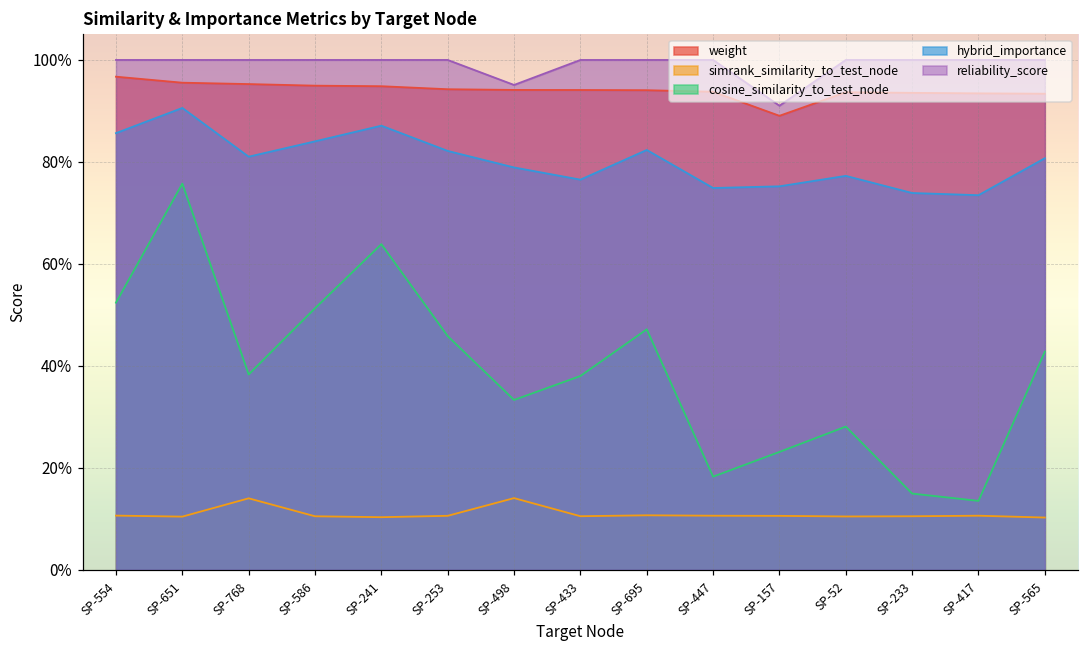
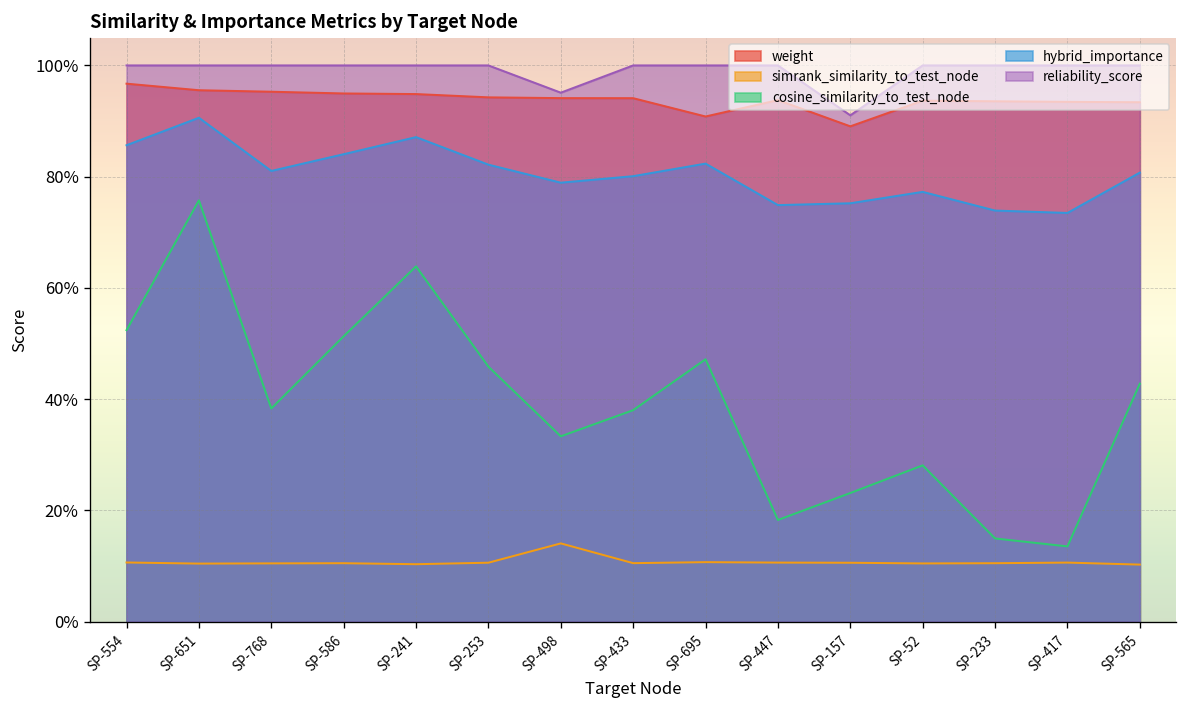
  {
    "weight": {
      "SP-554": "97%",
      "SP-651": "96%",
      "SP-768": "95%",
      "SP-586": "95%",
      "SP-241": "95%",
      "SP-253": "94%",
      "SP-498": "94%",
      "SP-433": "94%",
-     "SP-695": "94%",
+     "SP-695": "91%",
      "SP-157": "89%"
    },
    "simrank_similarity_to_test_node": {
      "SP-554": "11%",
      "SP-651": "10%",
-     "SP-768": "14%",
+     "SP-768": "10%",
      "SP-586": "11%",
      "SP-241": "10%",
      "SP-253": "11%",
      "SP-498": "14%",
      "SP-433": "11%",
      "SP-695": "11%",
      "SP-447": "11%",
      "SP-157": "11%",
      "SP-52": "10%",
      "SP-233": "11%",
      "SP-417": "11%",
      "SP-565": "10%"
    },
    "cosine_similarity_to_test_node": {
      "SP-554": "52%",
      "SP-651": "76%",
      "SP-768": "38%",
      "SP-586": "51%",
      "SP-241": "64%",
      "SP-253": "46%",
      "SP-498": "33%",
      "SP-433": "38%",
      "SP-695": "47%",
      "SP-447": "18%",
      "SP-157": "23%",
      "SP-52": "28%",
      "SP-233": "15%",
      "SP-417": "14%",
      "SP-565": "43%"
    },
    "hybrid_importance": {
      "SP-554": "86%",
      "SP-651": "91%",
      "SP-768": "81%",
      "SP-586": "84%",
      "SP-241": "87%",
      "SP-253": "82%",
      "SP-498": "79%",
-     "SP-433": "77%",
+     "SP-433": "80%",
      "SP-695": "82%",
      "SP-447": "75%",
      "SP-157": "75%",
      "SP-52": "77%",
      "SP-233": "74%",
      "SP-417": "73%",
      "SP-565": "81%"
    },
    "reliability_score": {
      "SP-554": "100%",
      "SP-651": "100%",
      "SP-768": "100%",
      "SP-586": "100%",
      "SP-241": "100%",
      "SP-253": "100%",
      "SP-498": "95%",
      "SP-433": "100%",
      "SP-695": "100%",
      "SP-157": "91%"
    }
  }
